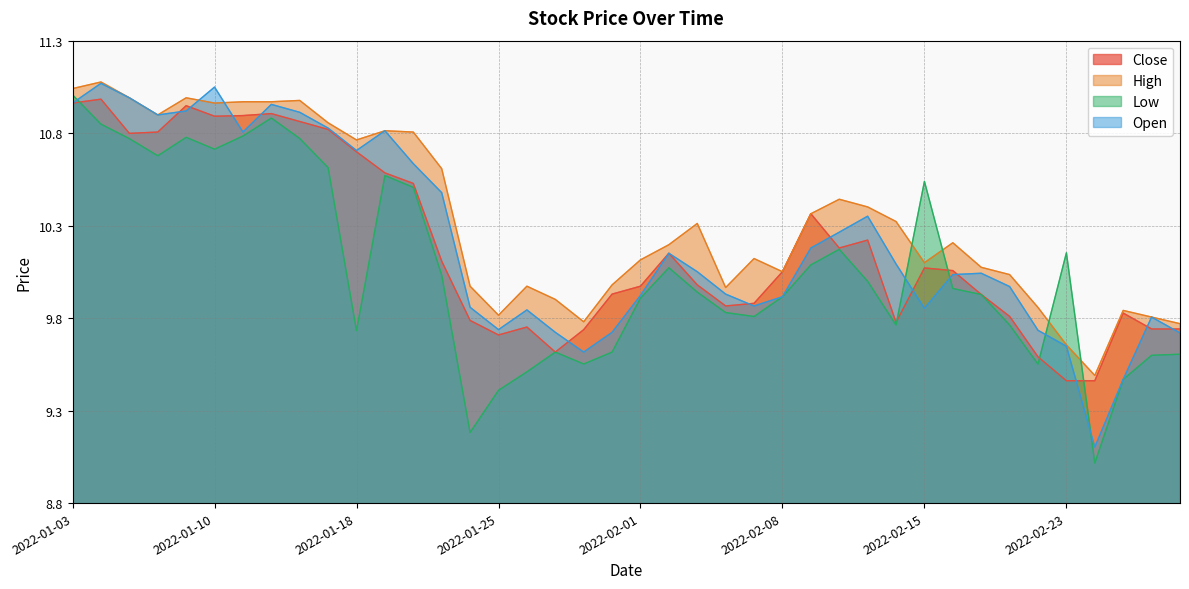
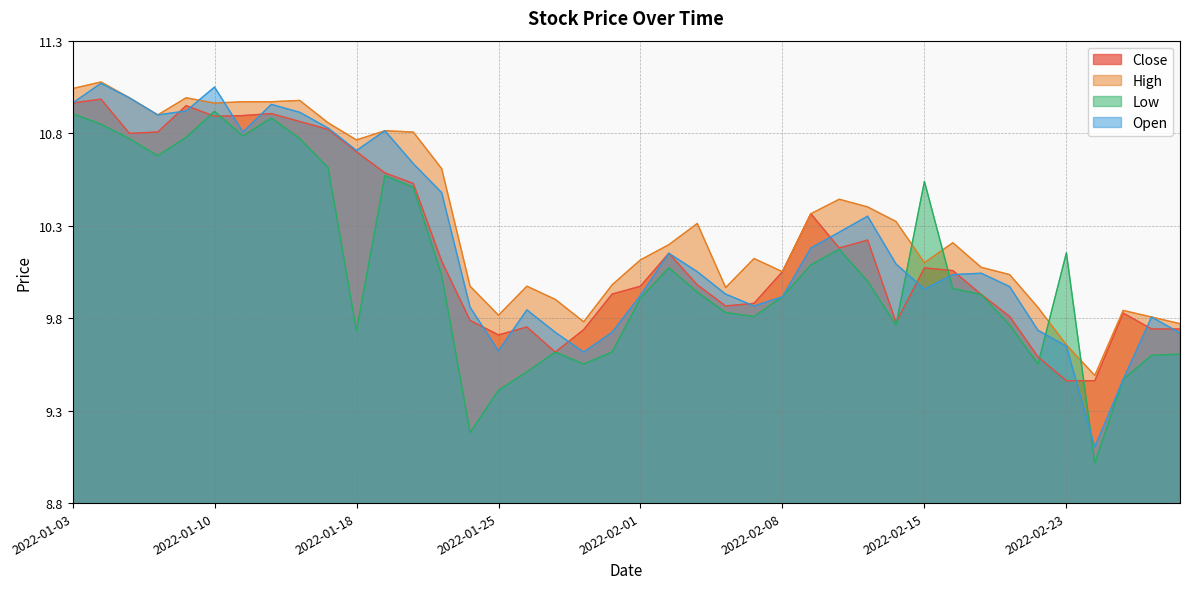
  {
    "Low": {
-     "2022-01-03": 11.01,
-     "2022-01-10": 10.71,
+     "2022-01-03": 10.91,
+     "2022-01-10": 10.92,
      "2022-01-18": 9.73,
      "2022-01-25": 9.41,
      "2022-02-01": 9.91,
      "2022-02-15": 10.54,
      "2022-02-23": 10.15
    },
    "Open": {
      "2022-01-10": 11.05,
-     "2022-01-25": 9.74,
+     "2022-01-25": 9.62,
      "2022-02-01": 9.92,
-     "2022-02-15": 9.85
+     "2022-02-15": 9.96
    }
  }
